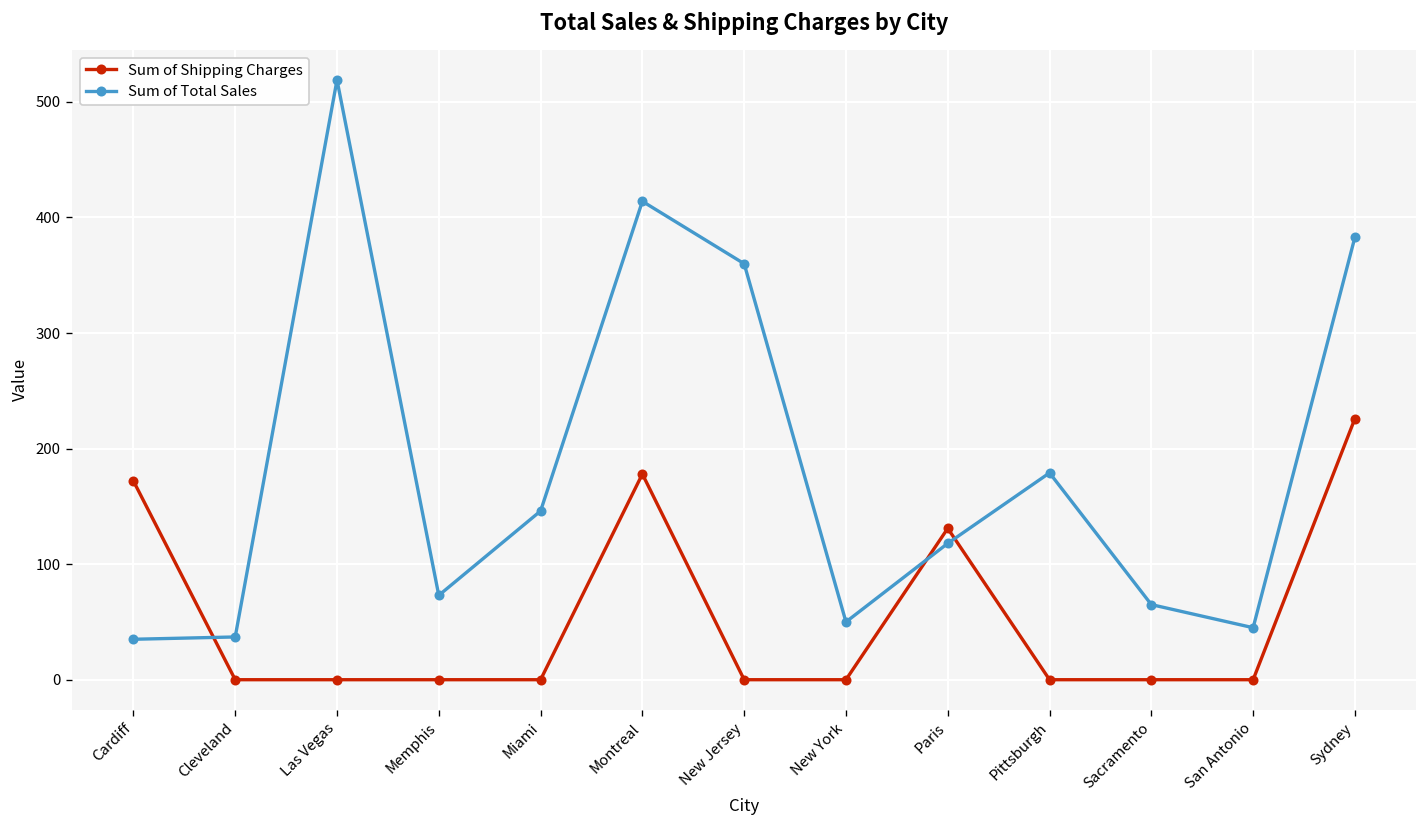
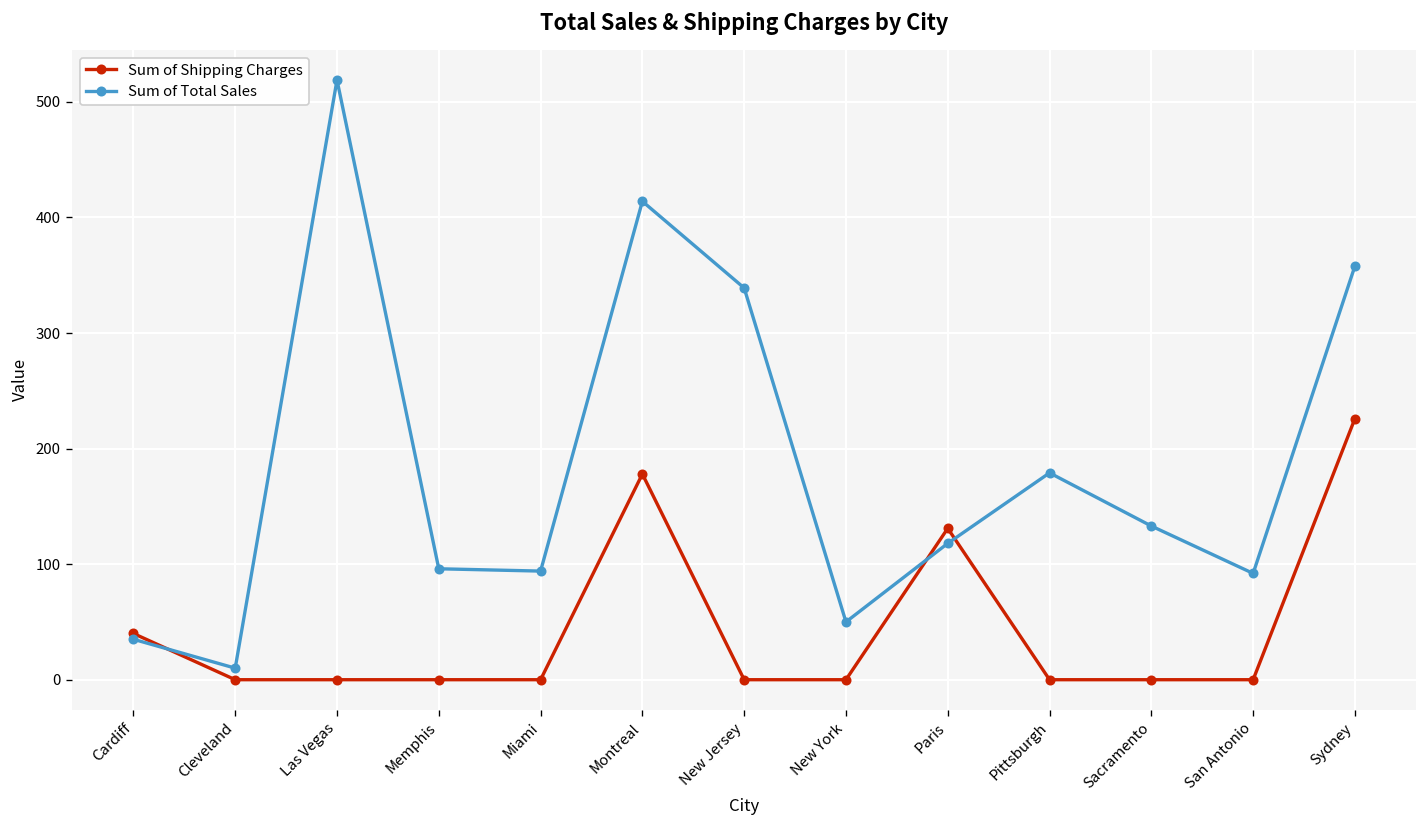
  {
    "Sum of Shipping Charges": {
-     "Cardiff": 170,
+     "Cardiff": 40,
      "Cleveland": 0,
      "Las Vegas": 0,
      "Memphis": 0,
      "Miami": 0,
      "Montreal": 180,
      "New Jersey": 0,
      "New York": 0,
      "Paris": 130,
      "Pittsburgh": 0,
      "Sacramento": 0,
      "San Antonio": 0,
      "Sydney": 230
    },
    "Sum of Total Sales": {
      "Cardiff": 40,
-     "Cleveland": 40,
+     "Cleveland": 10,
      "Las Vegas": 520,
-     "Memphis": 70,
-     "Miami": 150,
+     "Memphis": 100,
+     "Miami": 90,
      "Montreal": 410,
-     "New Jersey": 360,
+     "New Jersey": 340,
      "New York": 50,
      "Paris": 120,
      "Pittsburgh": 180,
-     "Sacramento": 70,
-     "San Antonio": 50,
-     "Sydney": 380
+     "Sacramento": 130,
+     "San Antonio": 90,
+     "Sydney": 360
    }
  }
